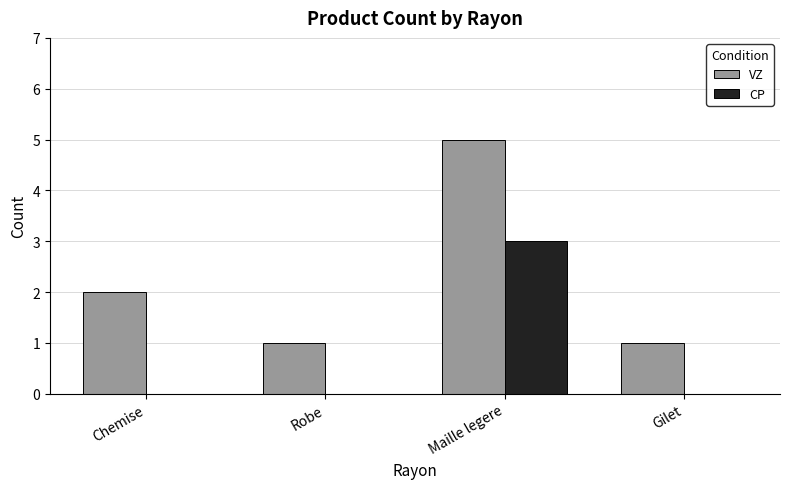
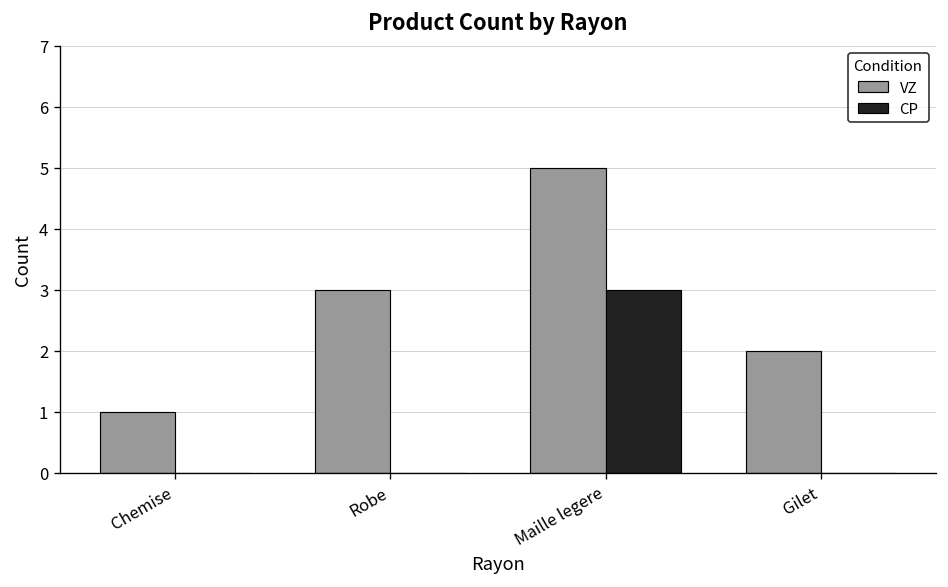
  {
    "VZ": {
-     "Chemise": 2,
-     "Robe": 1,
+     "Chemise": 1,
+     "Robe": 3,
      "Maille legere": 5,
-     "Gilet": 1
+     "Gilet": 2
    },
    "CP": {
      "Chemise": 0,
      "Robe": 0,
      "Maille legere": 3,
      "Gilet": 0
    }
  }
